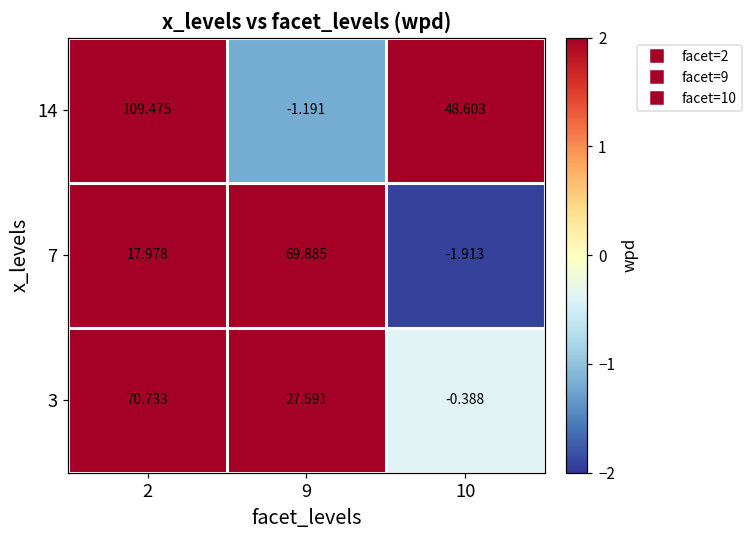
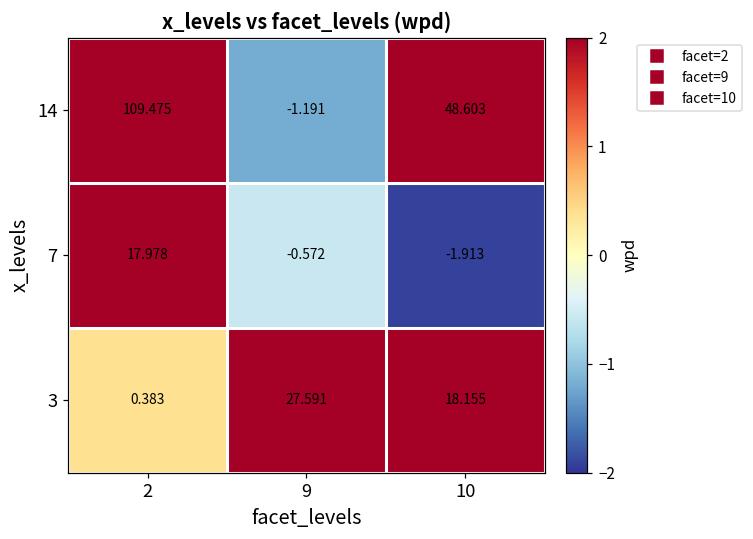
  {
    "14": {
      "2": 109.475,
      "9": -1.191,
      "10": 48.603
    },
    "7": {
      "2": 17.978,
-     "9": 69.885,
+     "9": -0.572,
      "10": -1.913
    },
    "3": {
-     "2": 70.733,
+     "2": 0.383,
      "9": 27.591,
-     "10": -0.388
+     "10": 18.155
    }
  }
